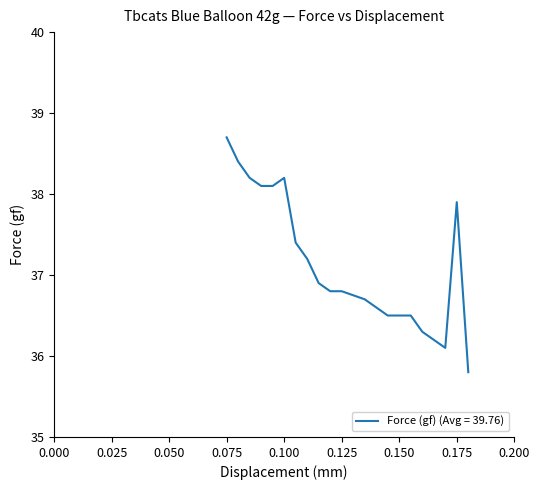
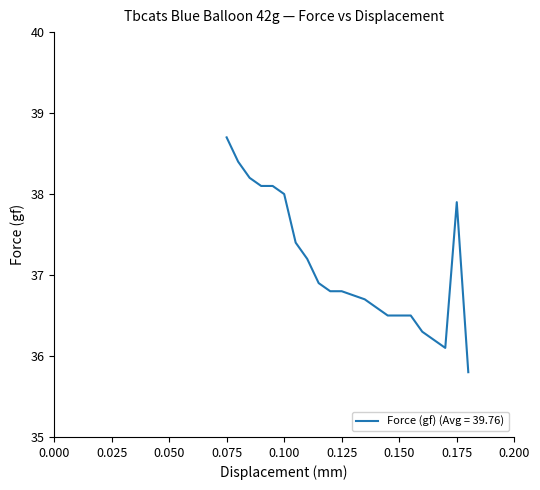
  {
    "0.075": 38.7,
-   "0.100": 38.2,
+   "0.100": 38.0,
    "0.125": 36.8,
    "0.175": 37.9
  }
